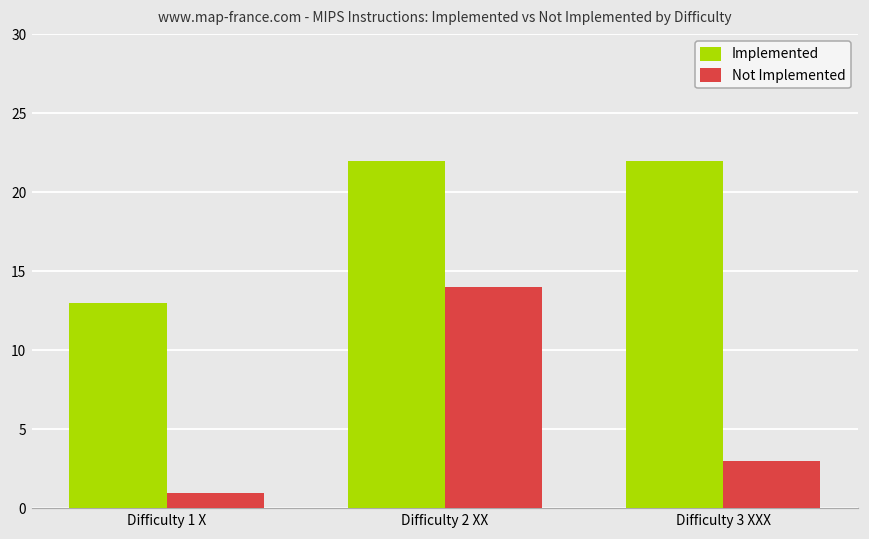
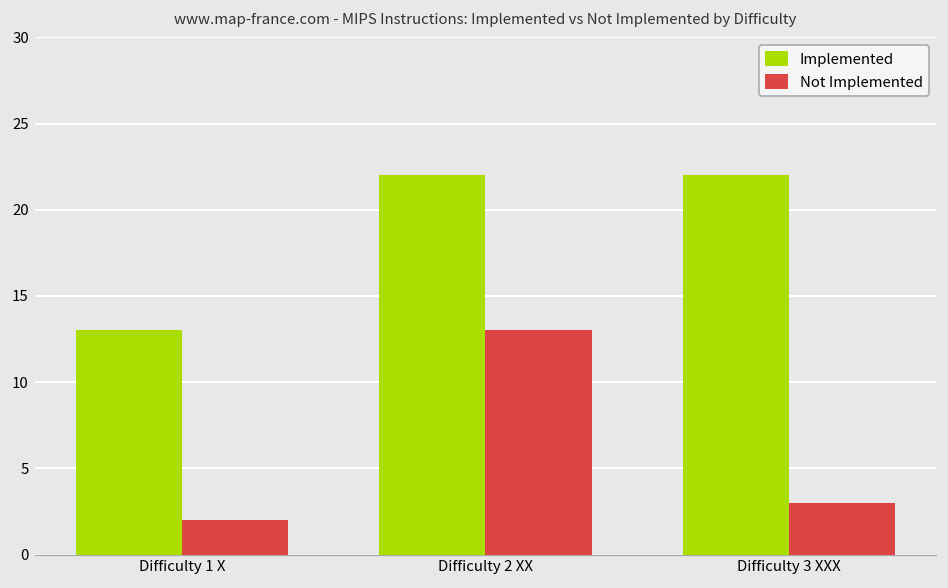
  {
    "Implemented": {
      "Difficulty 1 X": 13,
      "Difficulty 2 XX": 22,
      "Difficulty 3 XXX": 22
    },
    "Not Implemented": {
-     "Difficulty 1 X": 1,
-     "Difficulty 2 XX": 14,
+     "Difficulty 1 X": 2,
+     "Difficulty 2 XX": 13,
      "Difficulty 3 XXX": 3
    }
  }
